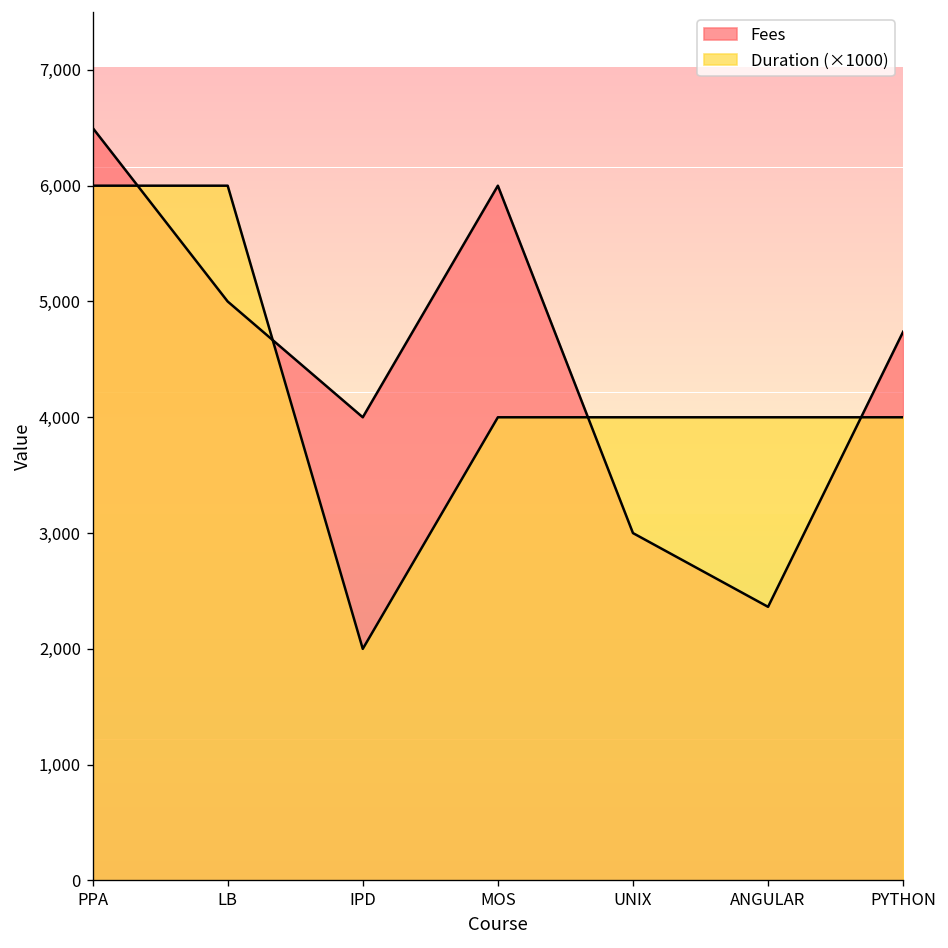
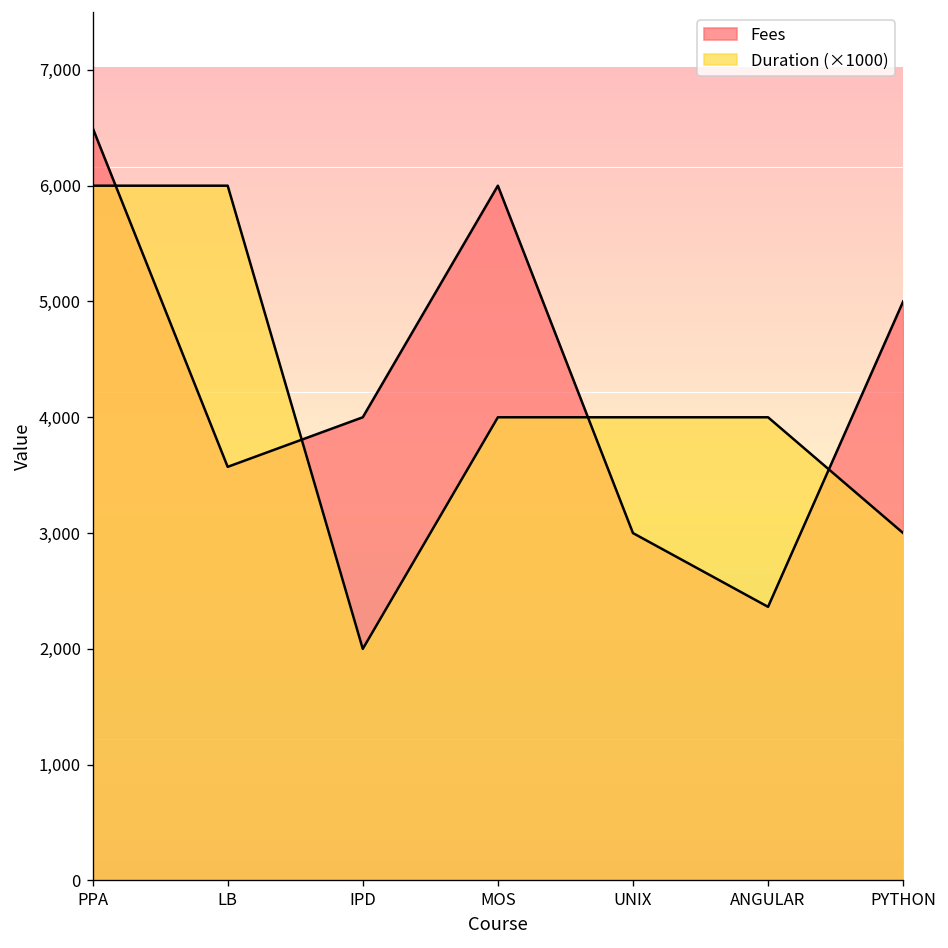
  {
    "Fees": {
      "PPA": "6,500",
-     "LB": "5,000",
+     "LB": "3,600",
      "IPD": "4,000",
      "MOS": "6,000",
      "UNIX": "3,000",
      "ANGULAR": "2,400",
-     "PYTHON": "4,700"
+     "PYTHON": "5,000"
    },
    "Duration (×1000)": {
      "PPA": "6,000",
      "LB": "6,000",
      "IPD": "2,000",
      "MOS": "4,000",
      "UNIX": "4,000",
      "ANGULAR": "4,000",
-     "PYTHON": "4,000"
+     "PYTHON": "3,000"
    }
  }
